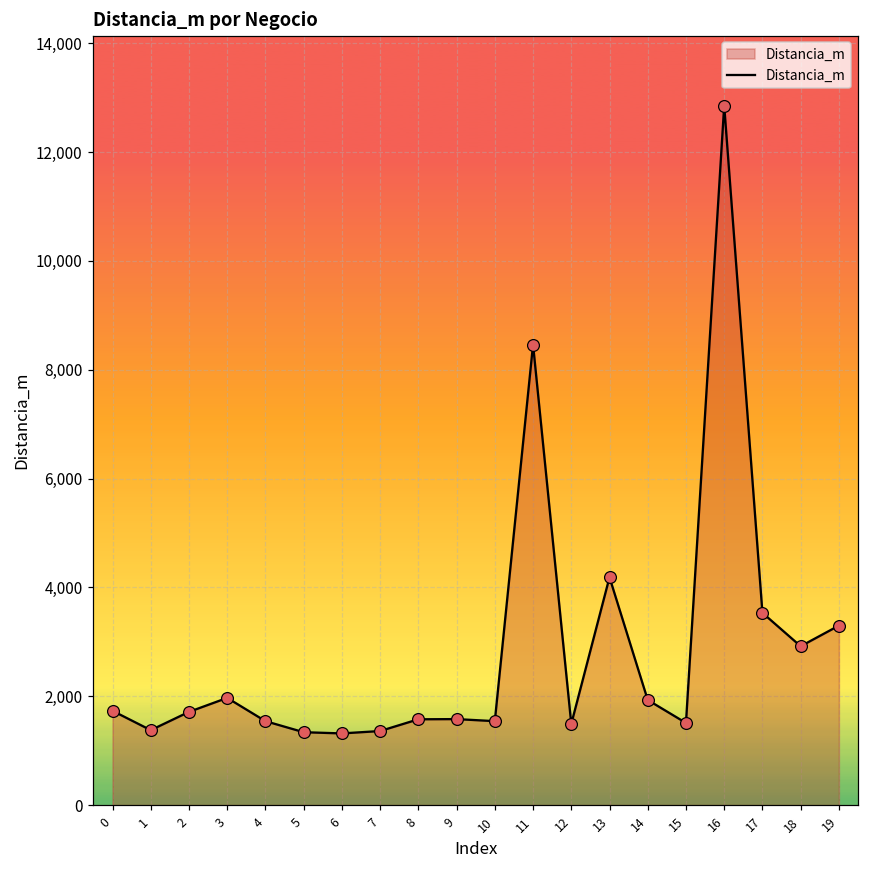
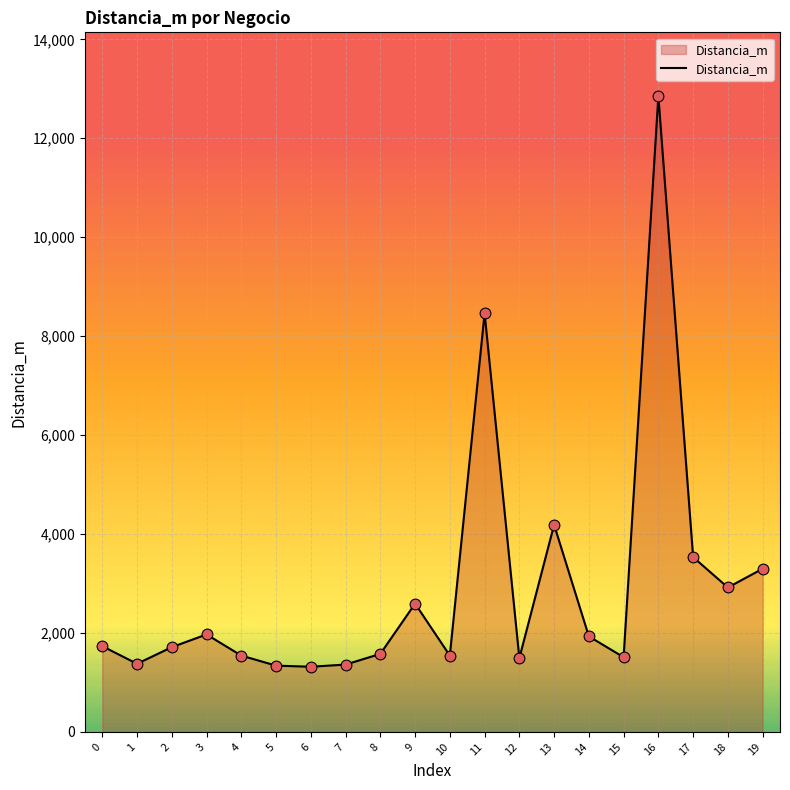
  {
    "0": "1,700",
    "1": "1,400",
    "2": "1,700",
    "3": "2,000",
    "4": "1,500",
    "5": "1,300",
    "6": "1,300",
    "7": "1,400",
    "8": "1,600",
-   "9": "1,600",
+   "9": "2,600",
    "10": "1,500",
    "11": "8,500",
    "12": "1,500",
    "13": "4,200",
    "14": "1,900",
    "15": "1,500",
    "16": "12,900",
    "17": "3,500",
    "18": "2,900",
    "19": "3,300"
  }
